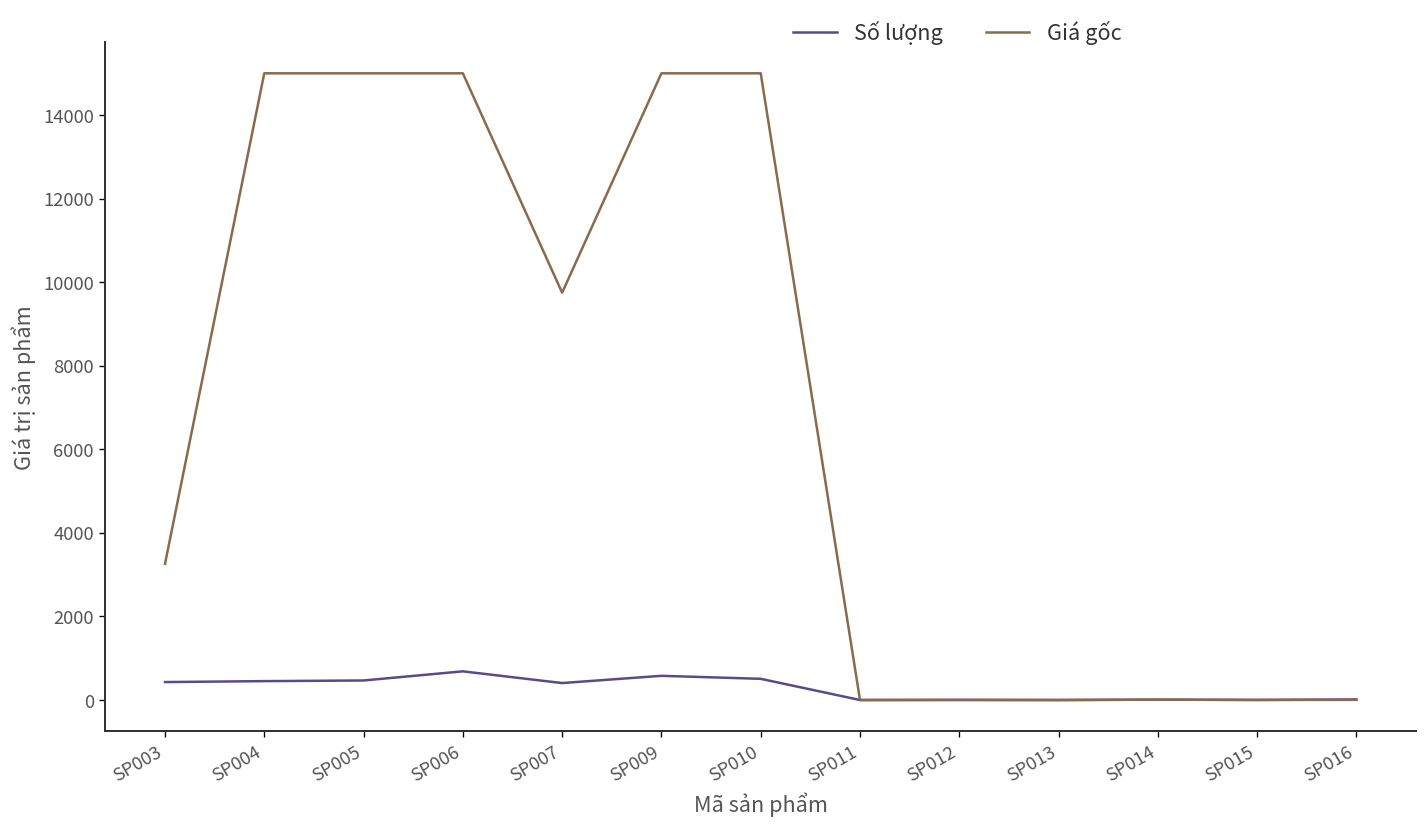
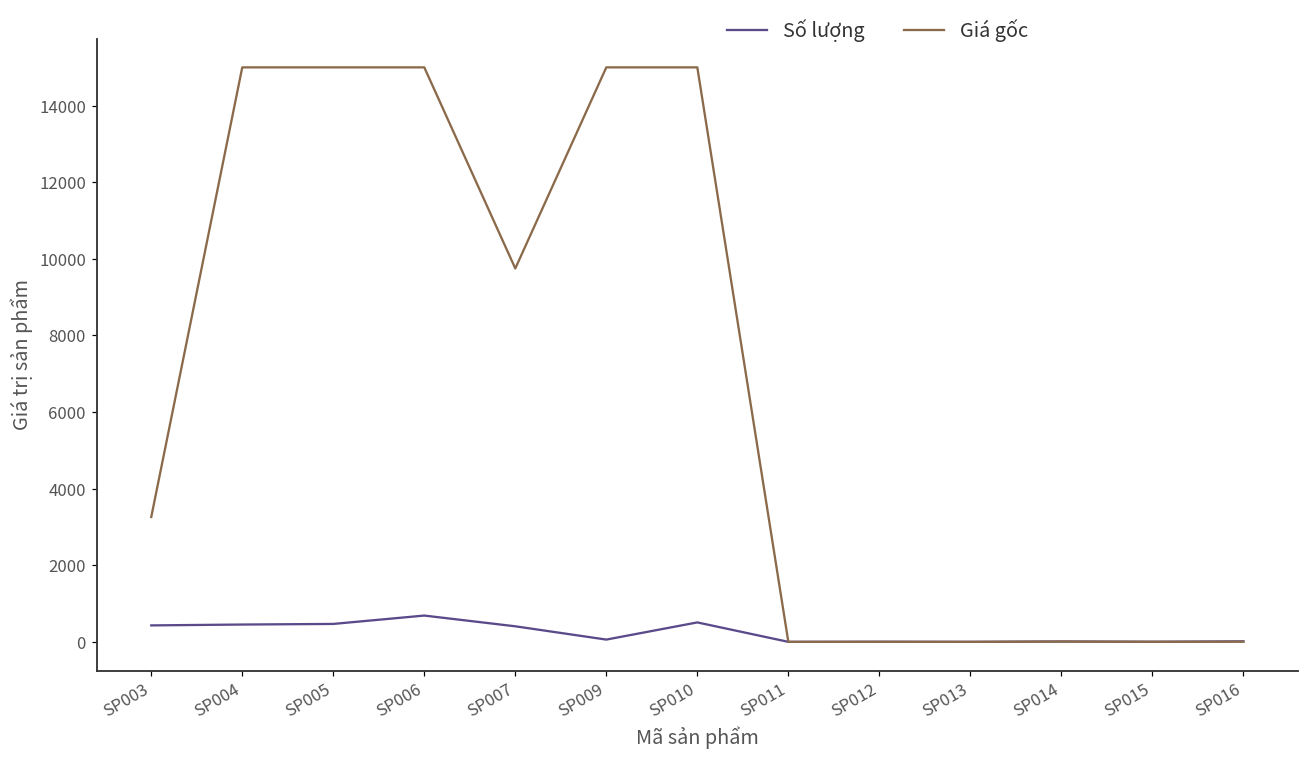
  {
    "Số lượng": {
      "SP003": 400,
      "SP004": 500,
      "SP005": 500,
      "SP006": 700,
      "SP007": 400,
-     "SP009": 600,
+     "SP009": 100,
      "SP010": 500
    },
    "Giá gốc": {
      "SP003": 3300,
      "SP004": 15000,
      "SP005": 15000,
      "SP006": 15000,
      "SP007": 9700,
      "SP009": 15000,
      "SP010": 15000
    }
  }
